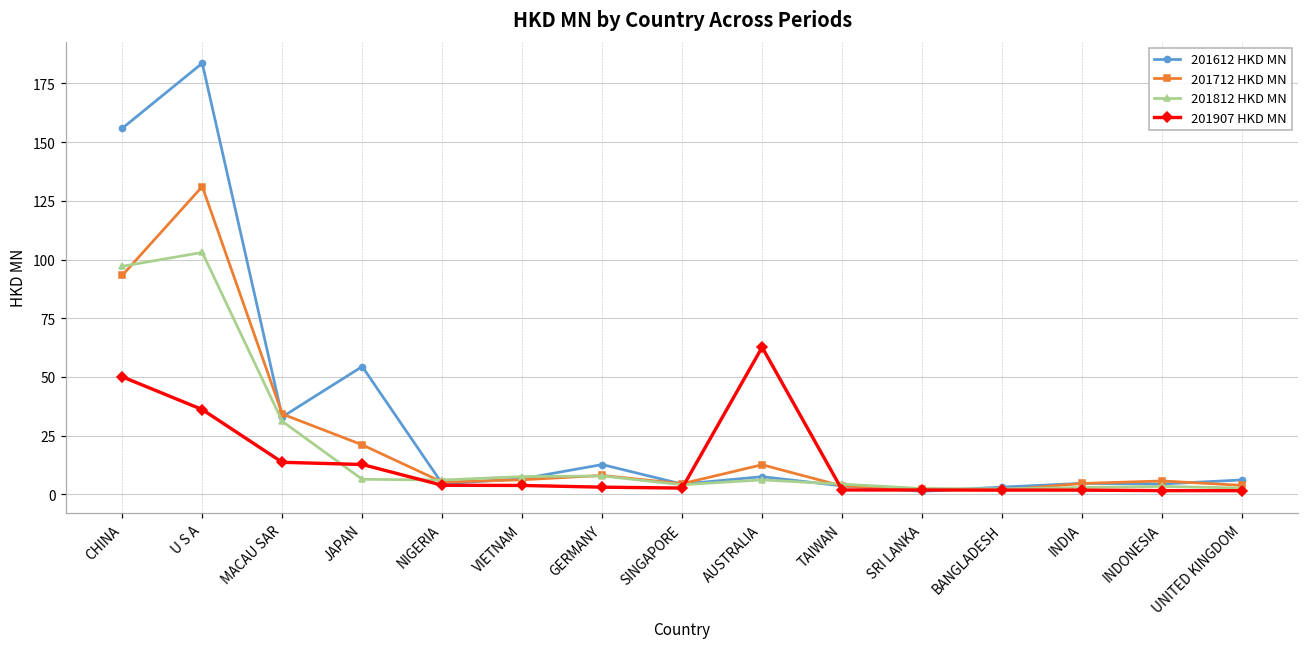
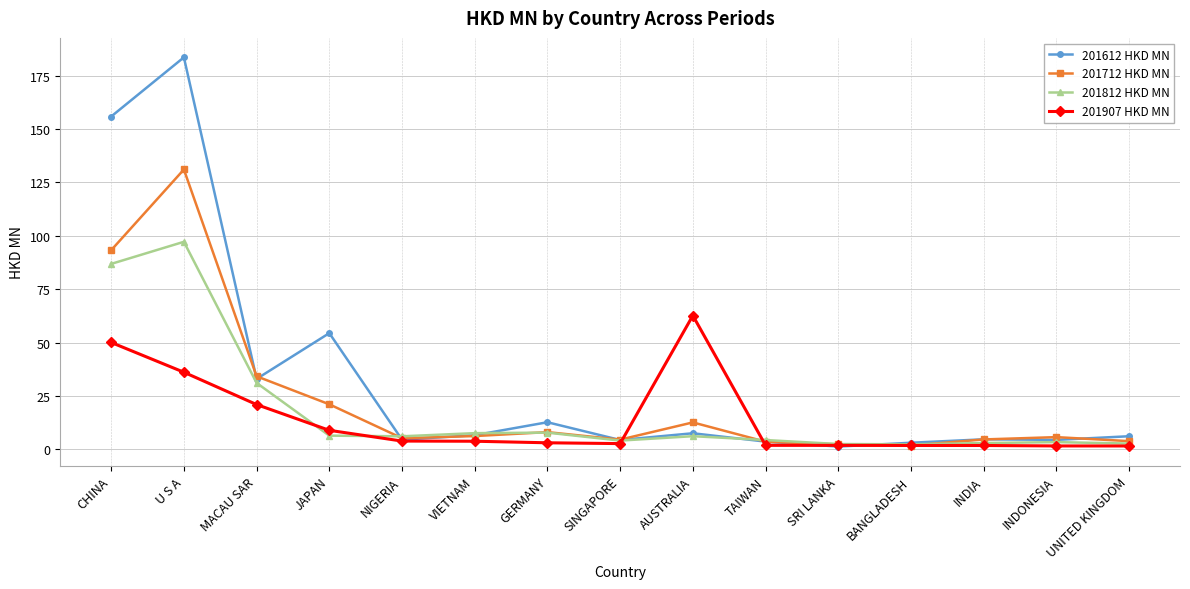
  {
    "201612 HKD MN": {
      "CHINA": 156,
      "U S A": 184,
      "MACAU SAR": 33,
      "JAPAN": 54,
      "GERMANY": 13,
      "AUSTRALIA": 7,
      "UNITED KINGDOM": 6
    },
    "201712 HKD MN": {
      "CHINA": 93,
      "U S A": 131,
      "MACAU SAR": 34,
      "JAPAN": 21,
      "AUSTRALIA": 13,
      "INDONESIA": 6
    },
    "201812 HKD MN": {
-     "CHINA": 97,
-     "U S A": 103,
+     "CHINA": 87,
+     "U S A": 97,
      "MACAU SAR": 31,
      "JAPAN": 6,
      "AUSTRALIA": 6
    },
    "201907 HKD MN": {
      "CHINA": 50,
      "U S A": 36,
-     "MACAU SAR": 14,
-     "JAPAN": 13,
+     "MACAU SAR": 21,
+     "JAPAN": 9,
      "VIETNAM": 4,
      "GERMANY": 3,
      "SINGAPORE": 3,
      "AUSTRALIA": 63,
      "TAIWAN": 2,
      "INDONESIA": 2
    }
  }
